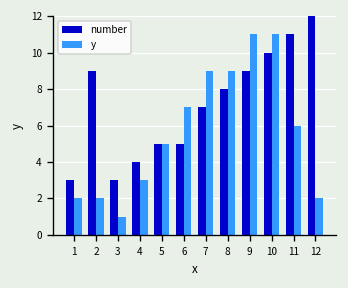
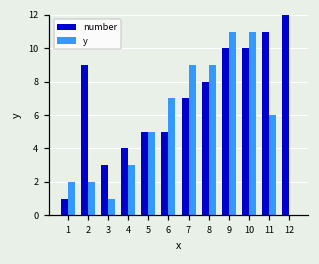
  {
    "number": {
-     "1": 3,
+     "1": 1,
      "2": 9,
      "3": 3,
      "4": 4,
      "5": 5,
      "6": 5,
      "7": 7,
      "8": 8,
-     "9": 9,
+     "9": 10,
      "10": 10,
      "11": 11,
      "12": 12
    },
    "y": {
      "1": 2,
      "2": 2,
      "3": 1,
      "4": 3,
      "5": 5,
      "6": 7,
      "7": 9,
      "8": 9,
      "9": 11,
      "10": 11,
      "11": 6,
-     "12": 2
+     "12": 0
    }
  }
